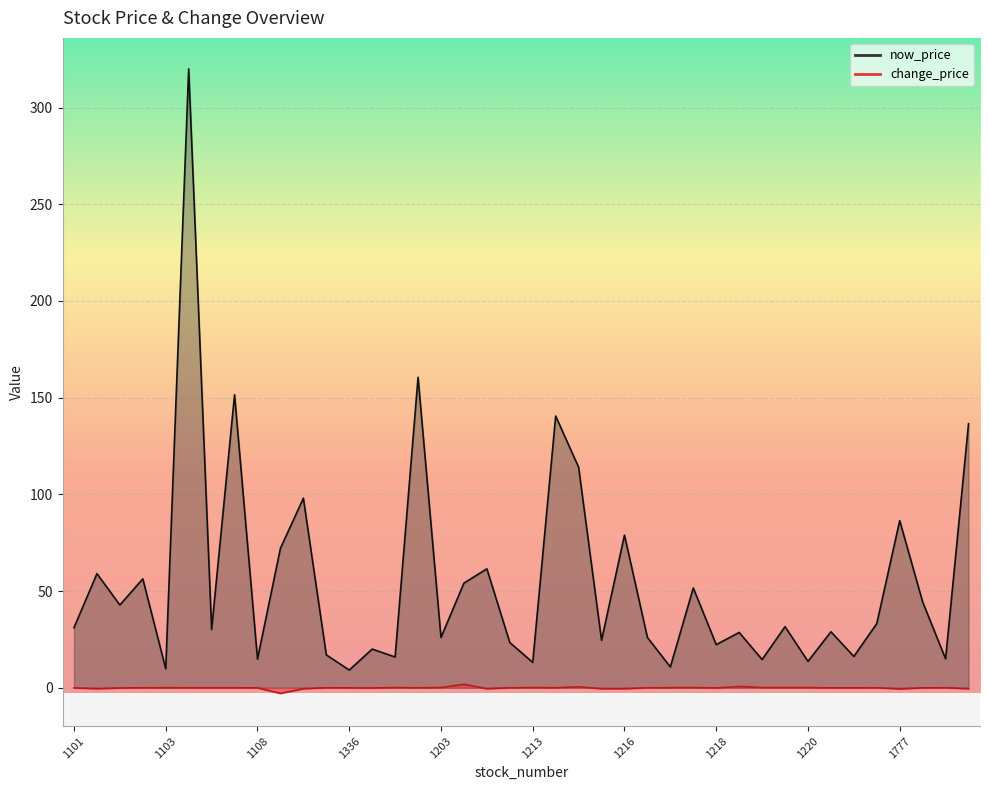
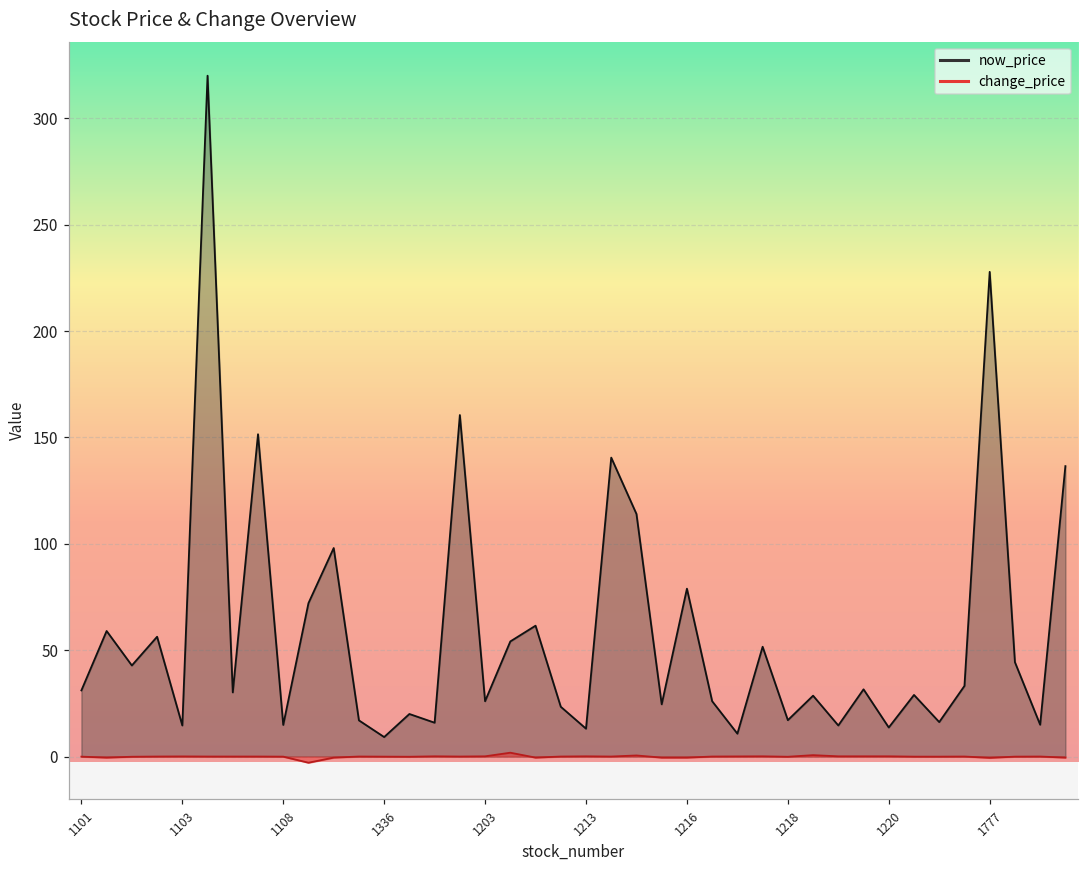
  {
    "now_price": {
      "1101": 31,
-     "1103": 10,
+     "1103": 15,
      "1108": 15,
      "1336": 9,
      "1203": 26,
      "1213": 13,
      "1216": 79,
-     "1218": 22,
+     "1218": 17,
      "1220": 14,
-     "1777": 86
+     "1777": 228
    }
  }
